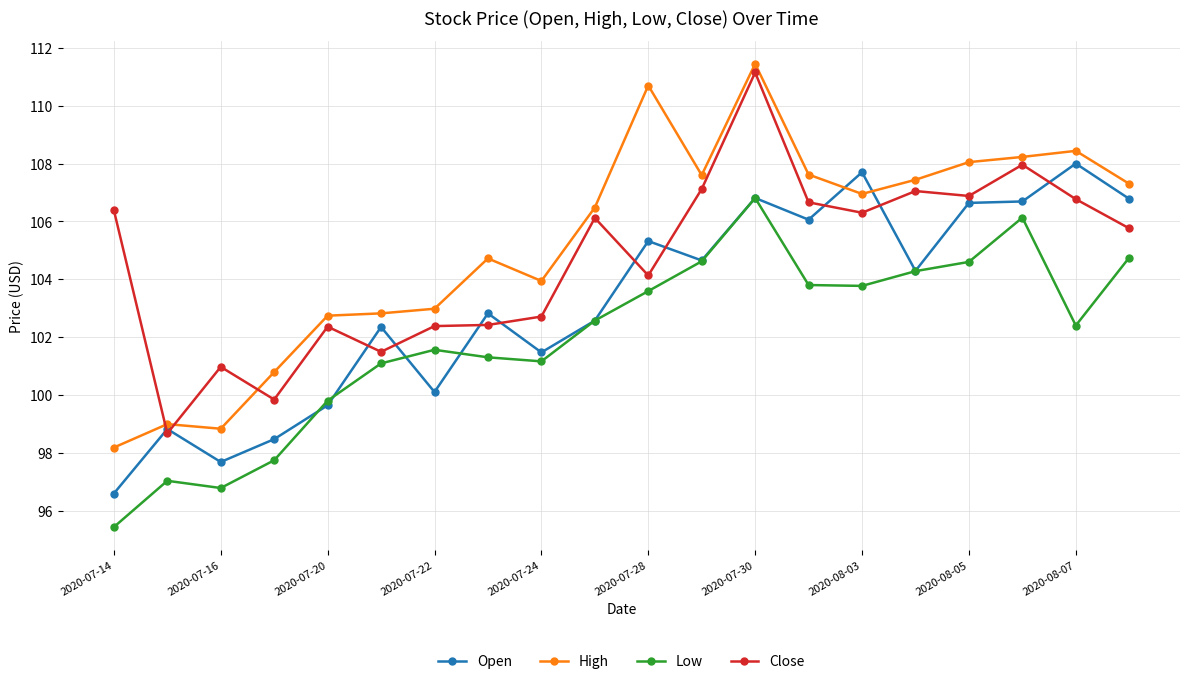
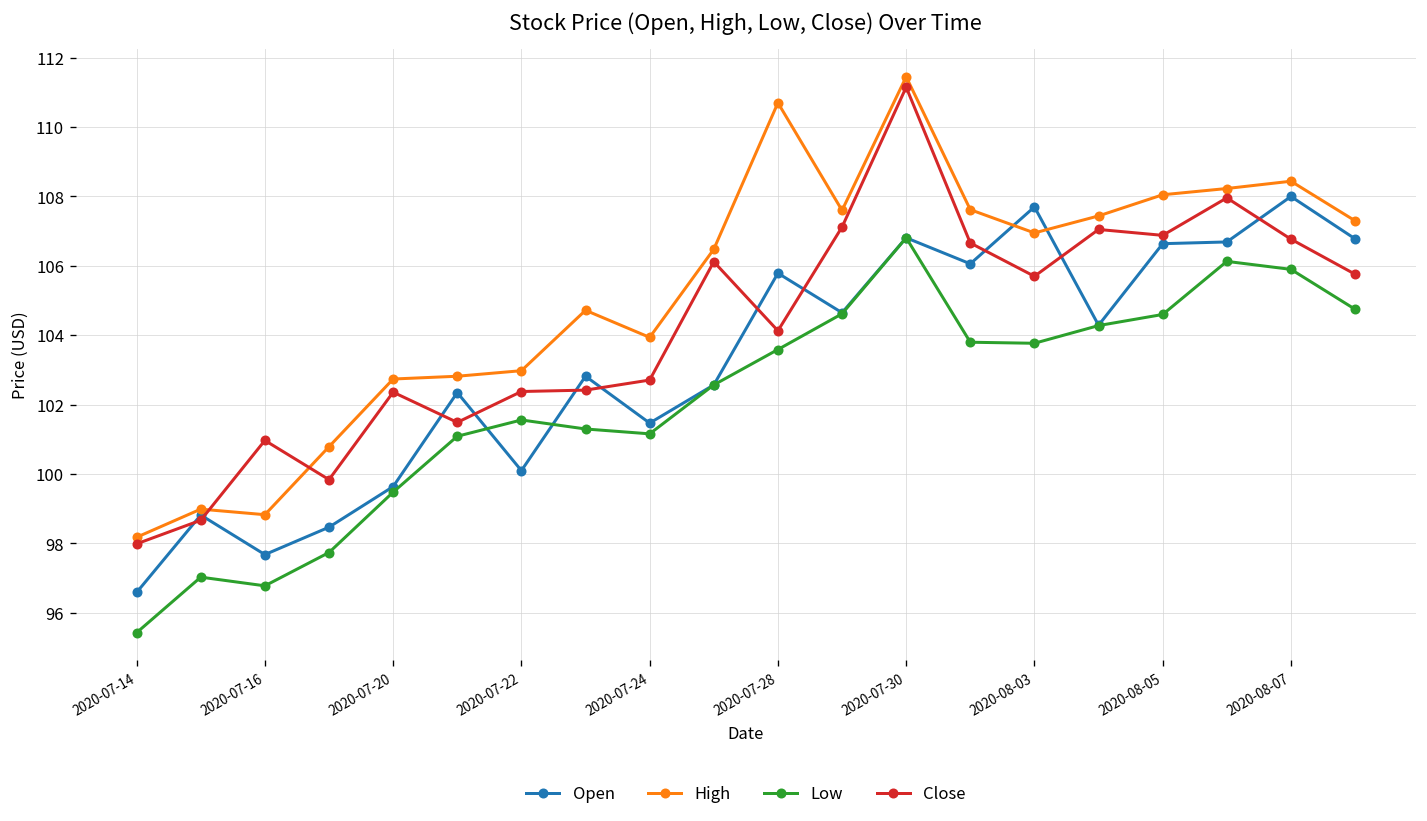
  {
    "Open": {
      "2020-07-14": 96.6,
      "2020-07-16": 97.7,
      "2020-07-20": 99.6,
      "2020-07-22": 100.1,
      "2020-07-24": 101.5,
-     "2020-07-28": 105.3,
+     "2020-07-28": 105.8,
      "2020-08-03": 107.7,
      "2020-08-05": 106.6,
      "2020-08-07": 108.0
    },
    "High": {
      "2020-07-14": 98.2,
      "2020-07-16": 98.8,
      "2020-07-20": 102.7,
      "2020-07-22": 103.0,
      "2020-07-24": 103.9,
      "2020-07-28": 110.7,
      "2020-07-30": 111.5,
      "2020-08-03": 107.0,
      "2020-08-05": 108.1,
      "2020-08-07": 108.4
    },
    "Low": {
      "2020-07-14": 95.4,
      "2020-07-16": 96.8,
-     "2020-07-20": 99.8,
+     "2020-07-20": 99.5,
      "2020-07-22": 101.6,
      "2020-07-24": 101.2,
      "2020-07-28": 103.6,
      "2020-08-03": 103.8,
      "2020-08-05": 104.6,
-     "2020-08-07": 102.4
+     "2020-08-07": 105.9
    },
    "Close": {
-     "2020-07-14": 106.4,
+     "2020-07-14": 98.0,
      "2020-07-16": 101.0,
      "2020-07-20": 102.4,
      "2020-07-22": 102.4,
      "2020-07-24": 102.7,
      "2020-07-28": 104.1,
      "2020-07-30": 111.2,
-     "2020-08-03": 106.3,
+     "2020-08-03": 105.7,
      "2020-08-05": 106.9,
      "2020-08-07": 106.8
    }
  }
